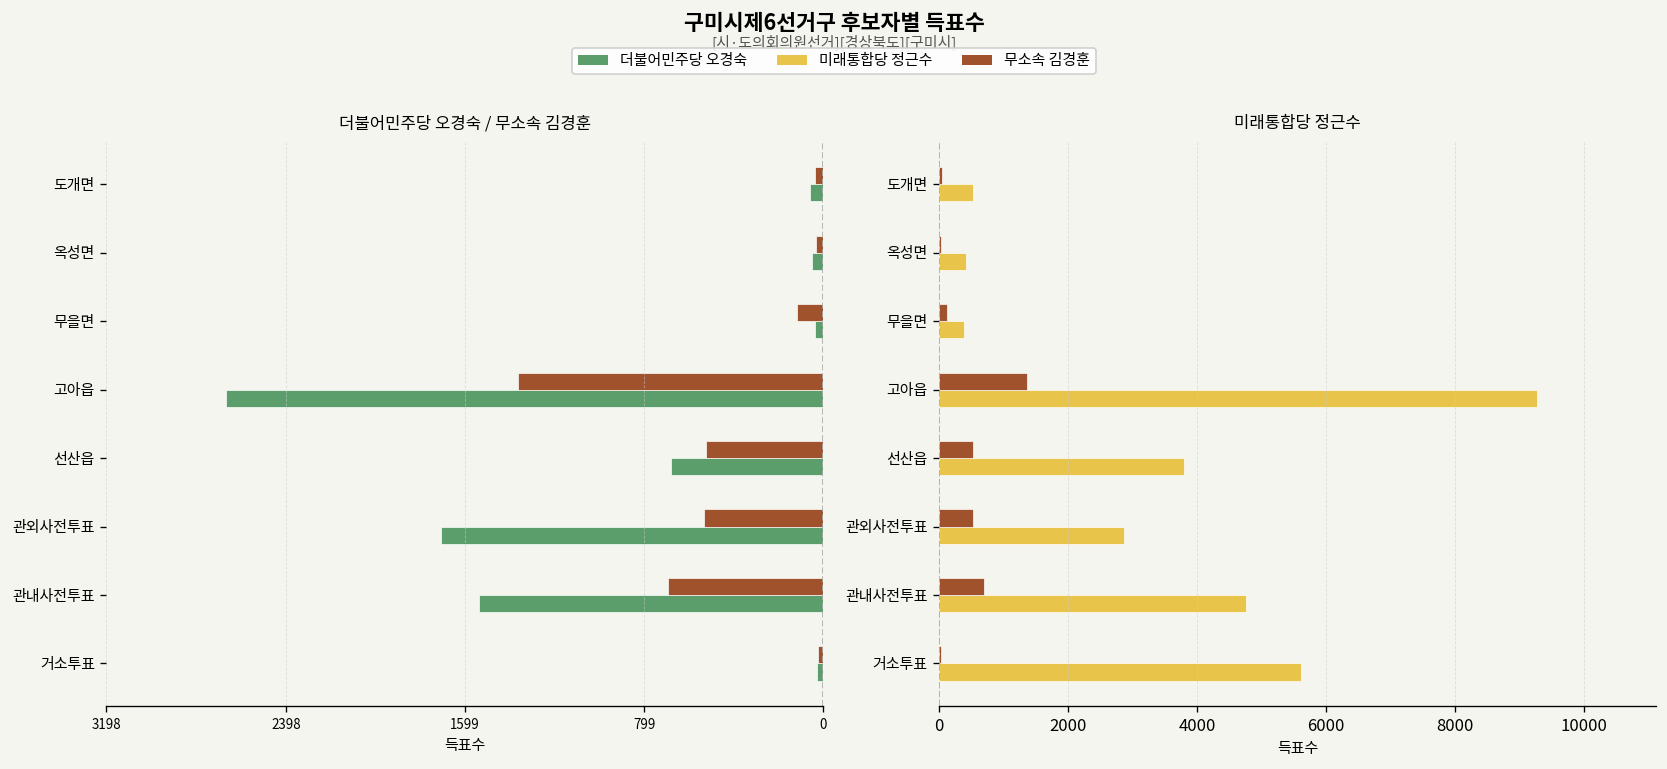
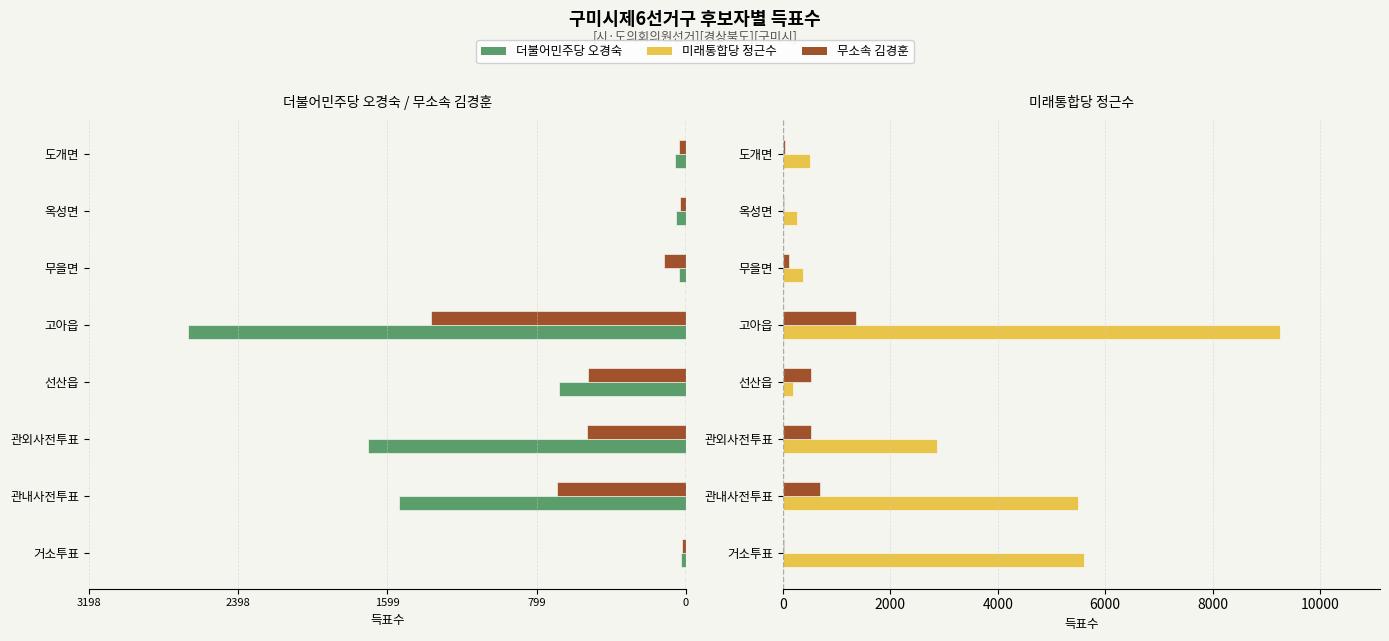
  {
    "미래통합당 정근수": {
      "미래통합당 정근수": {
        "도개면": 500,
-       "옥성면": 400,
+       "옥성면": 300,
        "무을면": 400,
        "고아읍": 9300,
-       "선산읍": 3800,
+       "선산읍": 200,
        "관외사전투표": 2900,
-       "관내사전투표": 4800,
+       "관내사전투표": 5500,
        "거소투표": 5600
      },
      "무소속 김경훈": {
        "무을면": 100,
        "고아읍": 1400,
        "선산읍": 500,
        "관외사전투표": 500,
        "관내사전투표": 700
      }
    }
  }
